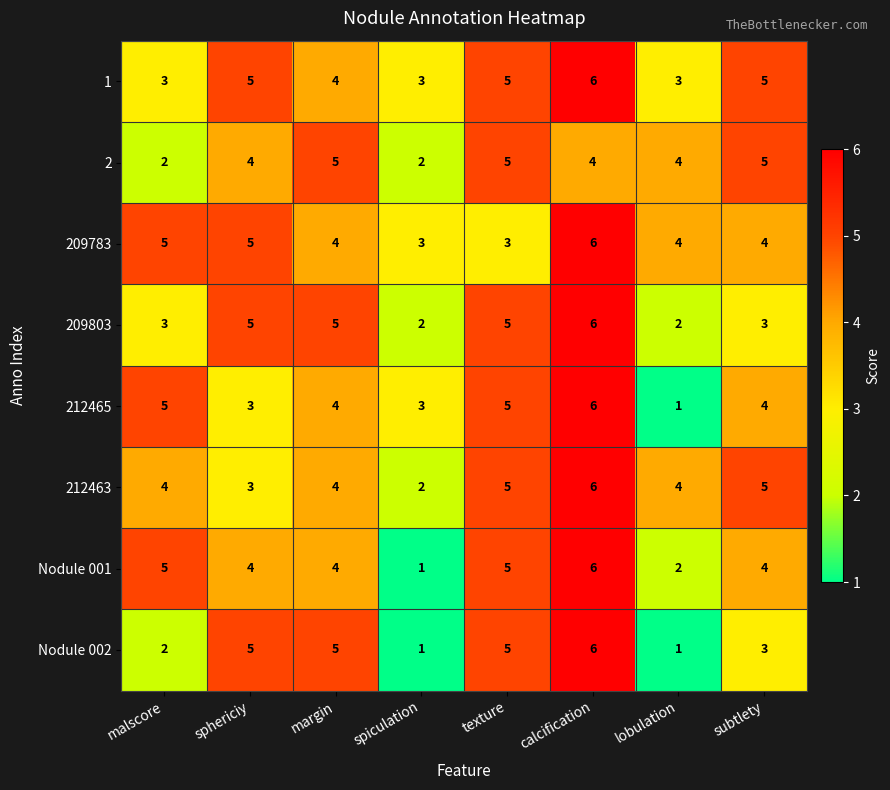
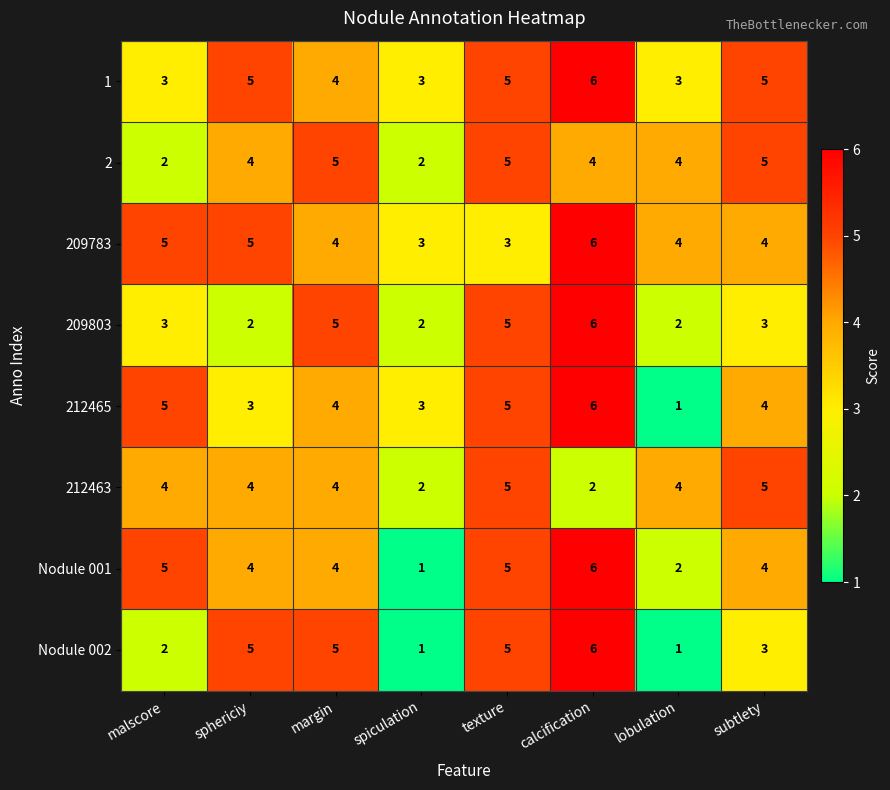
  {
    "1": {
      "malscore": 3,
      "sphericiy": 5,
      "margin": 4,
      "spiculation": 3,
      "texture": 5,
      "calcification": 6,
      "lobulation": 3,
      "subtlety": 5
    },
    "2": {
      "malscore": 2,
      "sphericiy": 4,
      "margin": 5,
      "spiculation": 2,
      "texture": 5,
      "calcification": 4,
      "lobulation": 4,
      "subtlety": 5
    },
    "209783": {
      "malscore": 5,
      "sphericiy": 5,
      "margin": 4,
      "spiculation": 3,
      "texture": 3,
      "calcification": 6,
      "lobulation": 4,
      "subtlety": 4
    },
    "209803": {
      "malscore": 3,
-     "sphericiy": 5,
+     "sphericiy": 2,
      "margin": 5,
      "spiculation": 2,
      "texture": 5,
      "calcification": 6,
      "lobulation": 2,
      "subtlety": 3
    },
    "212465": {
      "malscore": 5,
      "sphericiy": 3,
      "margin": 4,
      "spiculation": 3,
      "texture": 5,
      "calcification": 6,
      "lobulation": 1,
      "subtlety": 4
    },
    "212463": {
      "malscore": 4,
-     "sphericiy": 3,
+     "sphericiy": 4,
      "margin": 4,
      "spiculation": 2,
      "texture": 5,
-     "calcification": 6,
+     "calcification": 2,
      "lobulation": 4,
      "subtlety": 5
    },
    "Nodule 001": {
      "malscore": 5,
      "sphericiy": 4,
      "margin": 4,
      "spiculation": 1,
      "texture": 5,
      "calcification": 6,
      "lobulation": 2,
      "subtlety": 4
    },
    "Nodule 002": {
      "malscore": 2,
      "sphericiy": 5,
      "margin": 5,
      "spiculation": 1,
      "texture": 5,
      "calcification": 6,
      "lobulation": 1,
      "subtlety": 3
    }
  }
